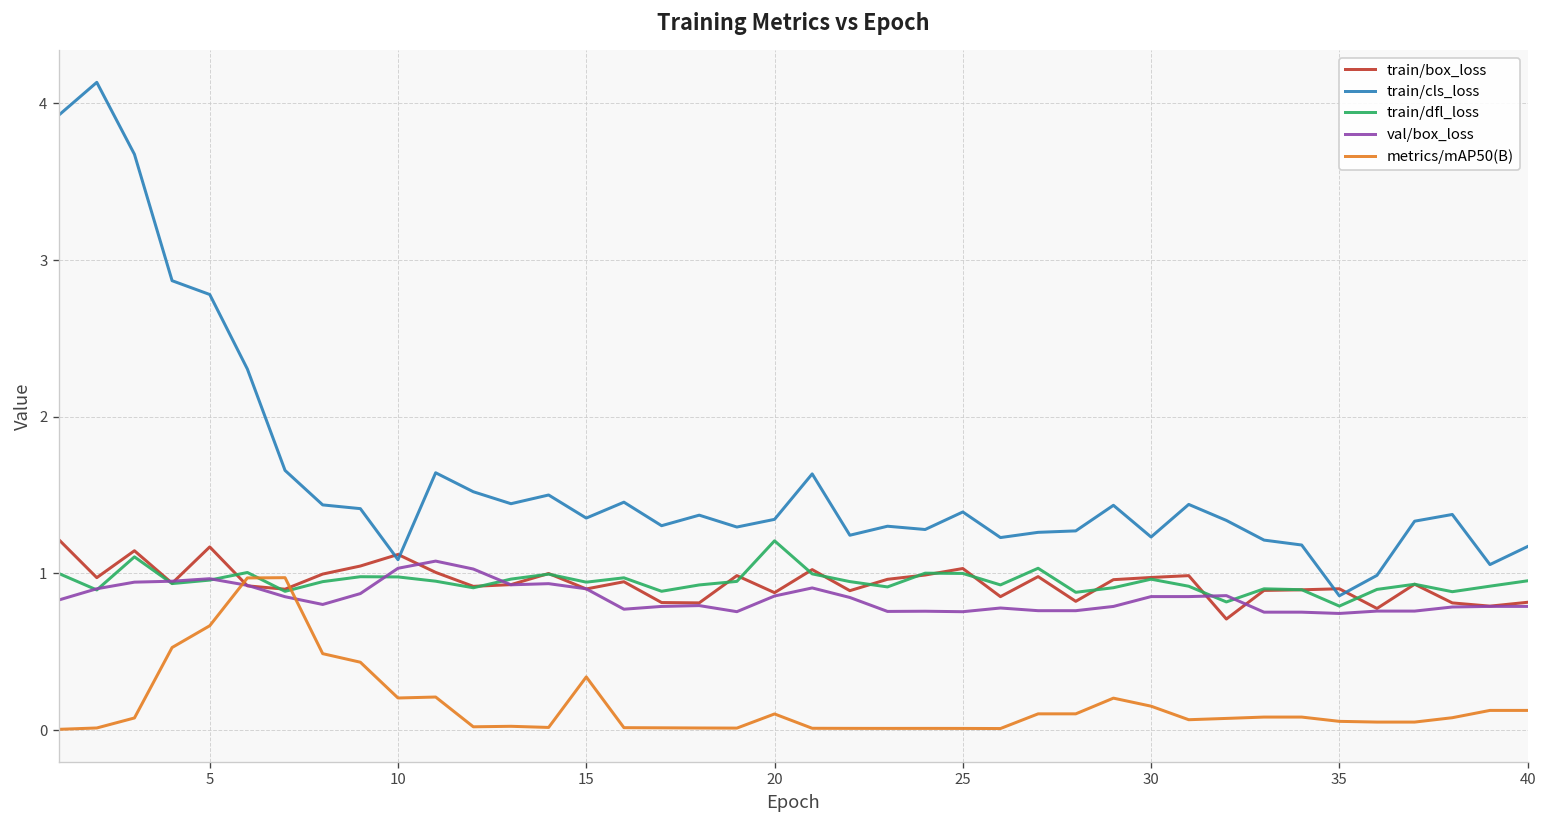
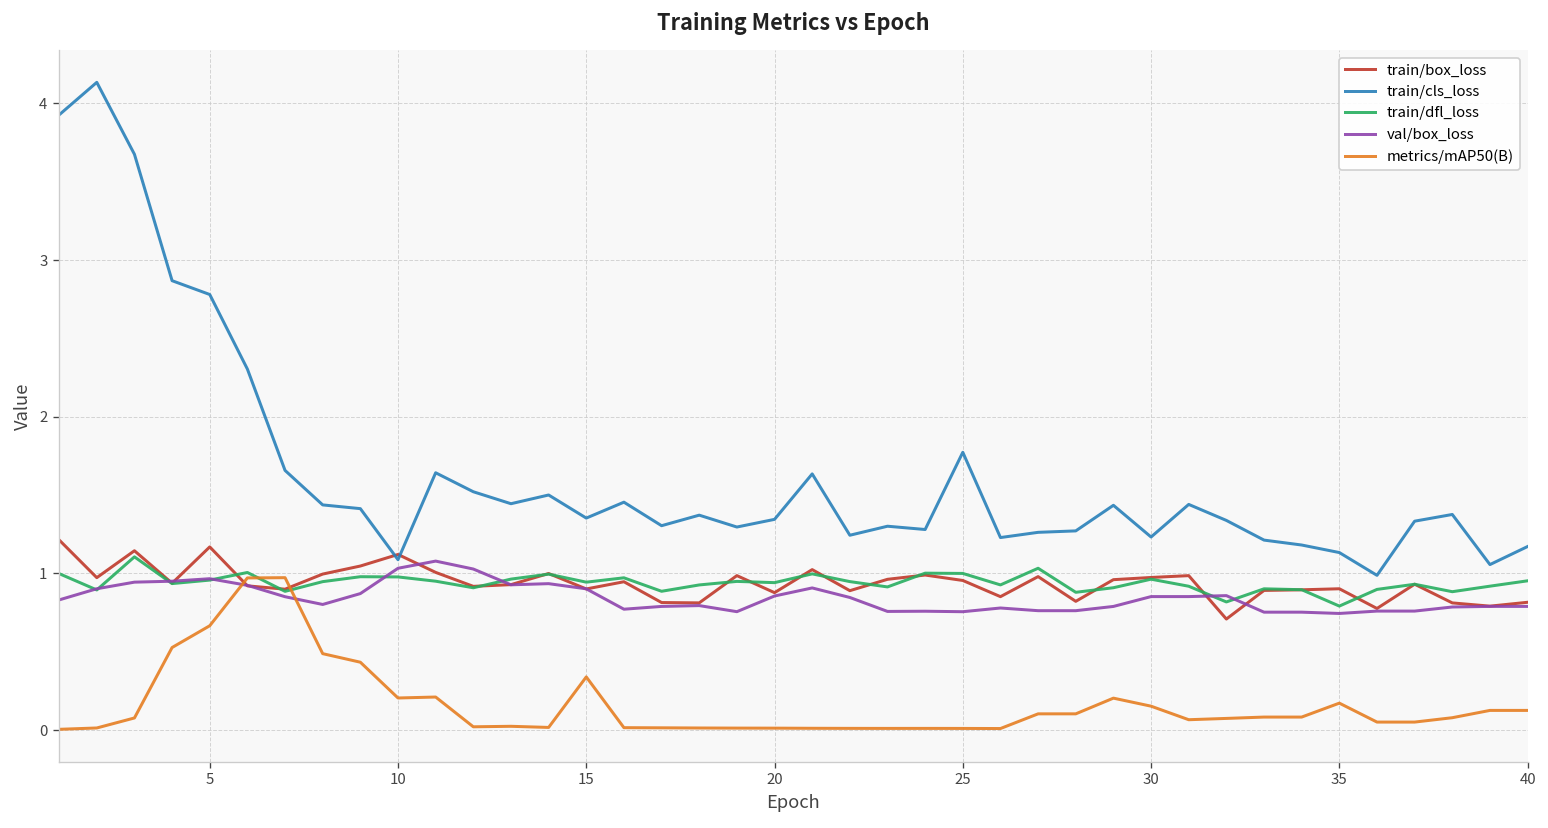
  {
    "train/box_loss": {
      "5": 1.17,
      "10": 1.12,
      "20": 0.88,
-     "25": 1.03,
+     "25": 0.96,
      "35": 0.90,
      "40": 0.82
    },
    "train/cls_loss": {
      "5": 2.78,
      "10": 1.09,
      "15": 1.35,
      "20": 1.35,
-     "25": 1.39,
+     "25": 1.77,
      "30": 1.23,
-     "35": 0.86,
+     "35": 1.13,
      "40": 1.17
    },
    "train/dfl_loss": {
      "10": 0.98,
      "15": 0.94,
-     "20": 1.21,
+     "20": 0.94,
      "25": 1.00,
      "35": 0.79,
      "40": 0.95
    },
    "val/box_loss": {
      "10": 1.03,
      "20": 0.86,
      "25": 0.76,
      "30": 0.85,
      "35": 0.74,
      "40": 0.79
    },
    "metrics/mAP50(B)": {
      "5": 0.67,
      "10": 0.21,
      "15": 0.34,
-     "20": 0.10,
+     "20": 0.01,
      "25": 0.01,
      "30": 0.15,
-     "35": 0.06,
+     "35": 0.17,
      "40": 0.13
    }
  }
